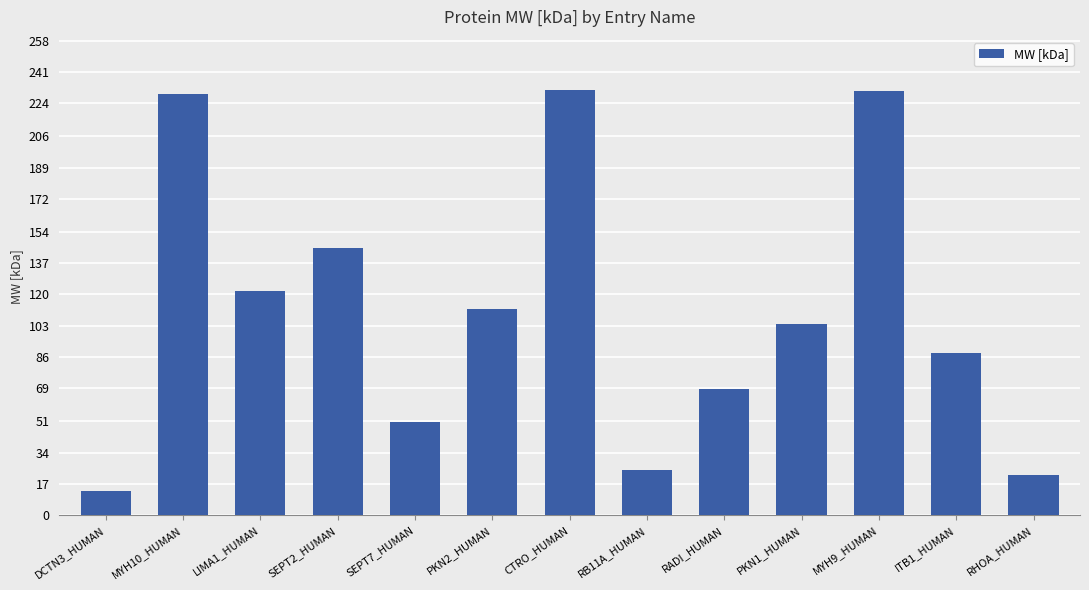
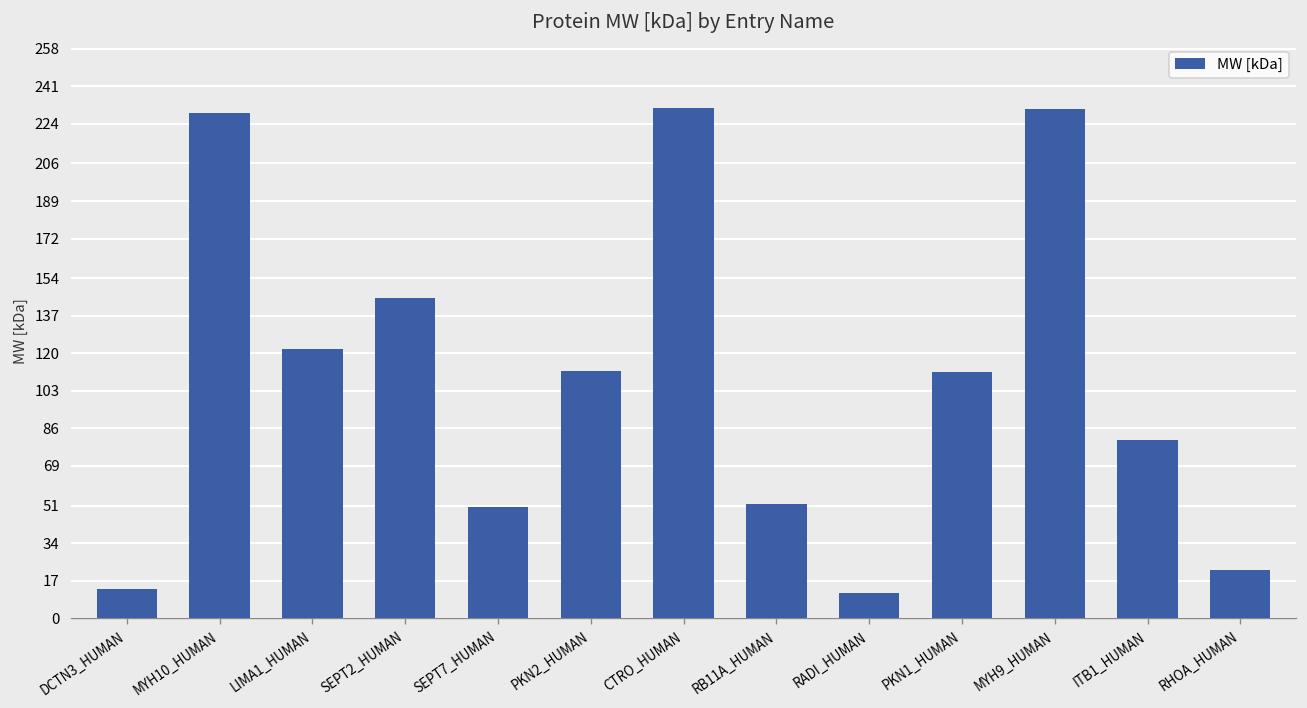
  {
    "DCTN3_HUMAN": 13,
    "MYH10_HUMAN": 229,
    "LIMA1_HUMAN": 122,
    "SEPT2_HUMAN": 145,
    "SEPT7_HUMAN": 51,
    "PKN2_HUMAN": 112,
    "CTRO_HUMAN": 231,
-   "RB11A_HUMAN": 24,
-   "RADI_HUMAN": 69,
-   "PKN1_HUMAN": 104,
+   "RB11A_HUMAN": 52,
+   "RADI_HUMAN": 12,
+   "PKN1_HUMAN": 112,
    "MYH9_HUMAN": 231,
-   "ITB1_HUMAN": 88,
+   "ITB1_HUMAN": 81,
    "RHOA_HUMAN": 22
  }
